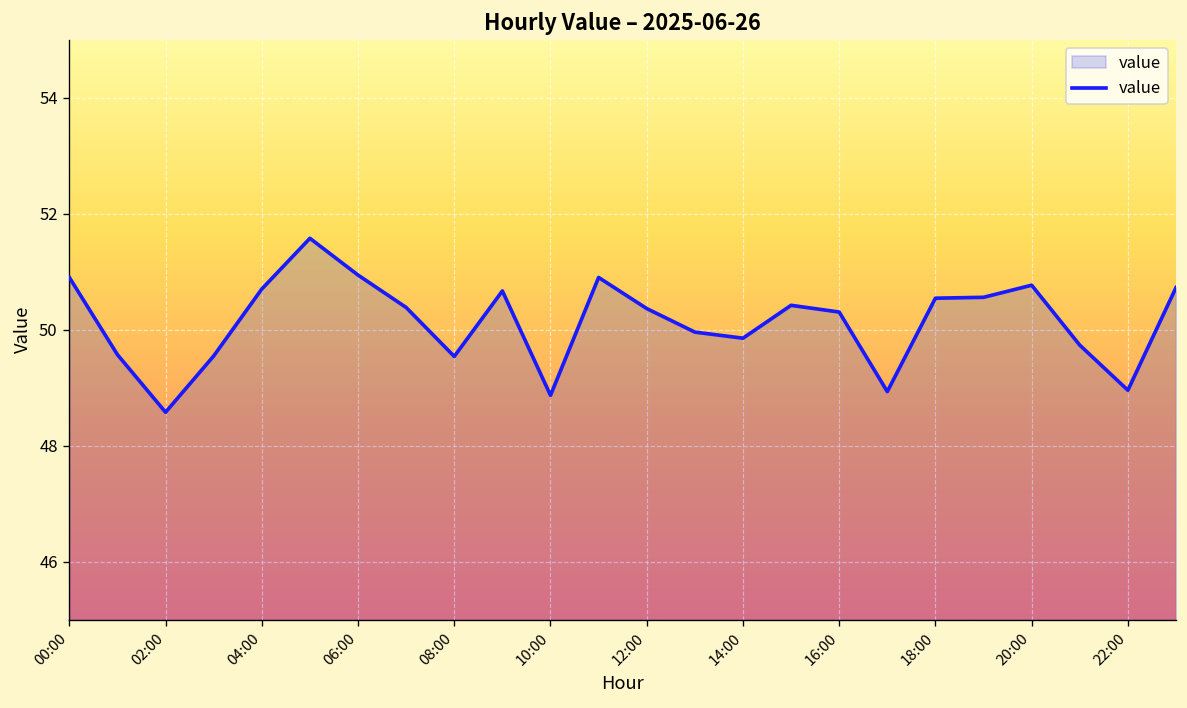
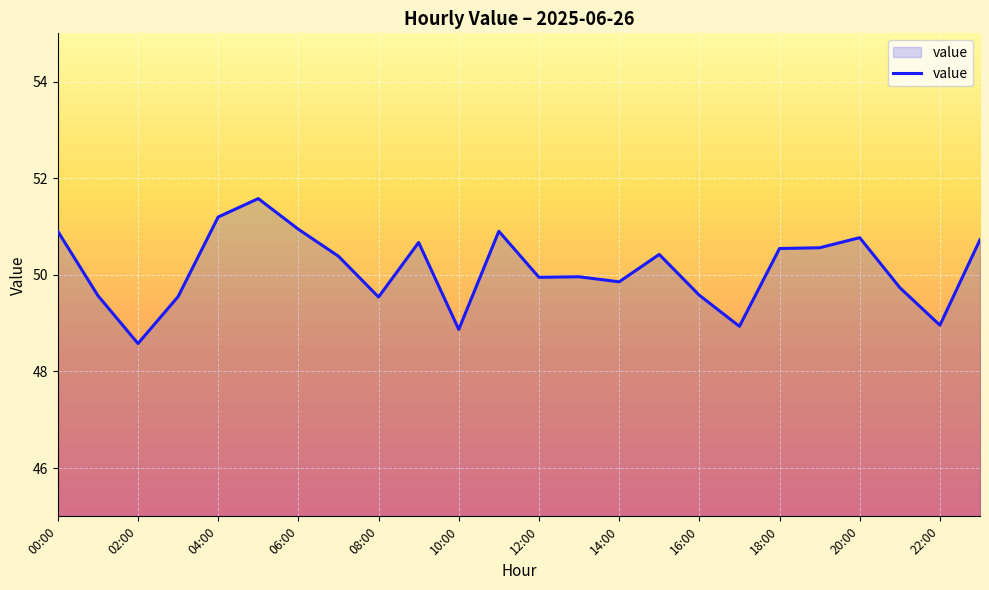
  {
    "00:00": 50.9,
    "02:00": 48.6,
-   "04:00": 50.7,
+   "04:00": 51.2,
    "06:00": 50.9,
    "08:00": 49.5,
    "10:00": 48.9,
-   "12:00": 50.4,
+   "12:00": 49.9,
    "14:00": 49.9,
-   "16:00": 50.3,
+   "16:00": 49.6,
    "18:00": 50.5,
    "20:00": 50.8,
    "22:00": 49.0
  }
